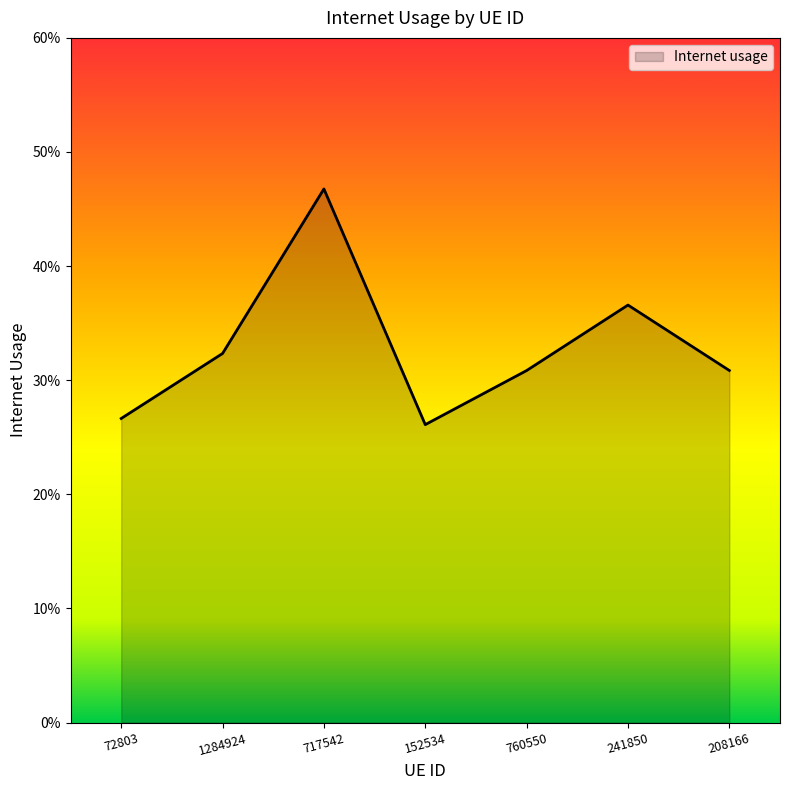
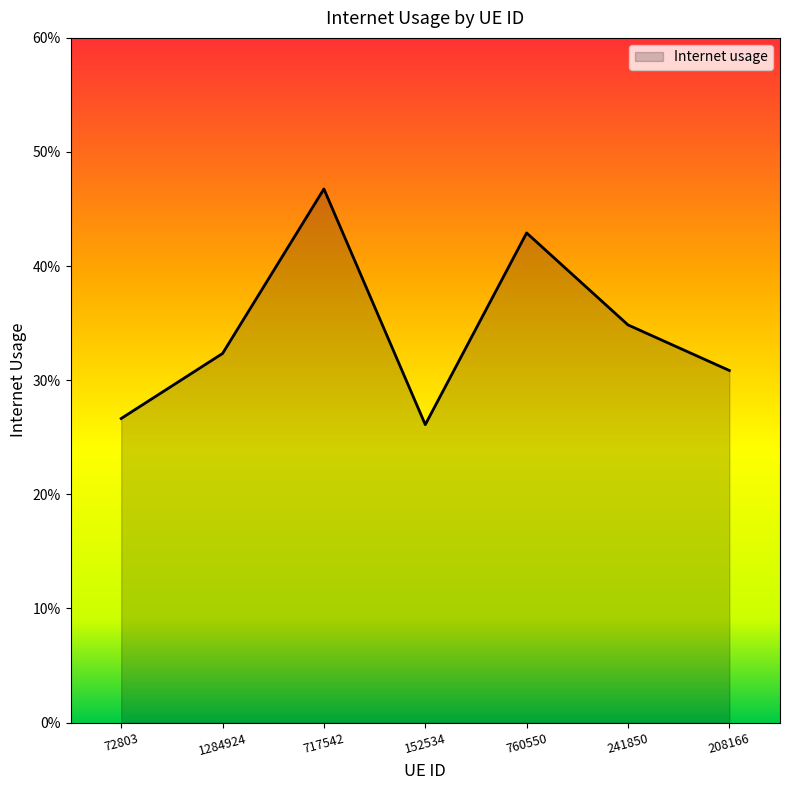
  {
    "72803": "26.6%",
    "1284924": "32.3%",
    "717542": "46.8%",
    "152534": "26.1%",
-   "760550": "30.8%",
-   "241850": "36.6%",
+   "760550": "42.9%",
+   "241850": "34.8%",
    "208166": "30.9%"
  }
